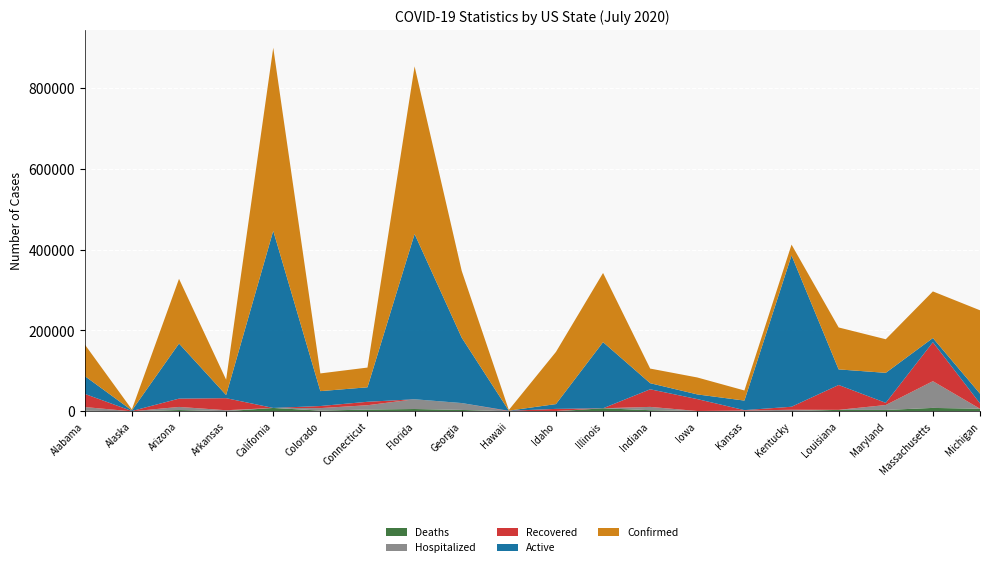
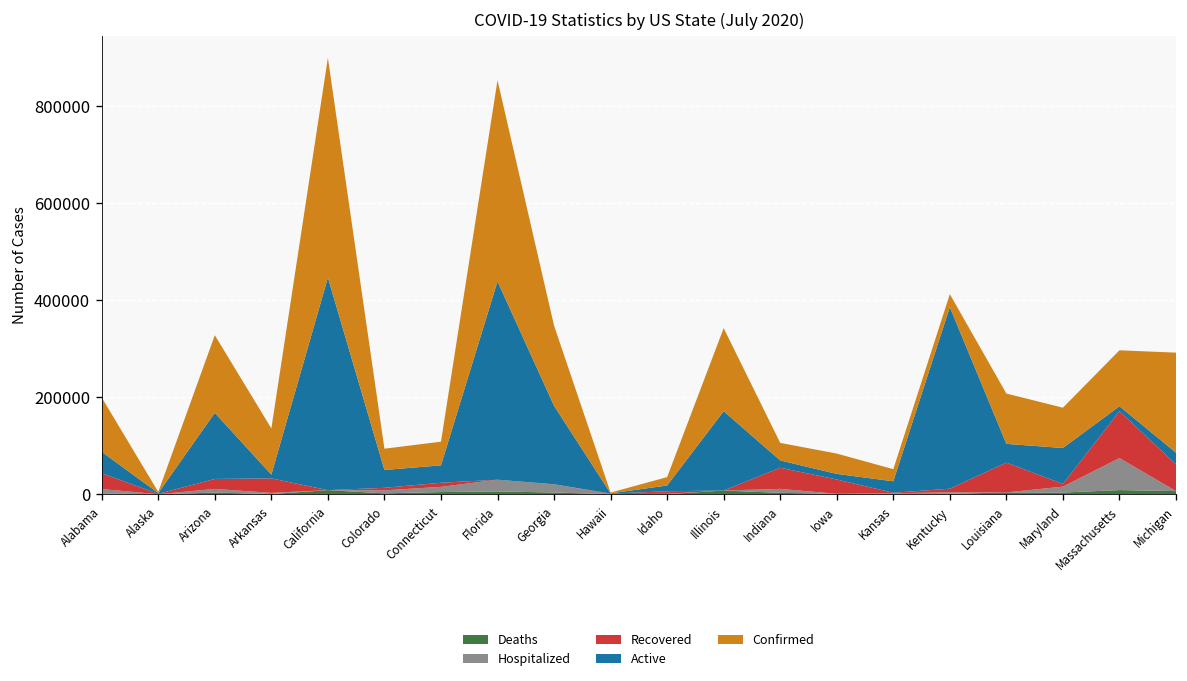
  {
    "Deaths": {
      "Massachusetts": 10000
    },
    "Hospitalized": {
      "Alabama": 10000,
      "Arizona": 10000,
      "Connecticut": 10000,
      "Indiana": 10000,
      "Massachusetts": 70000
    },
    "Recovered": {
      "Alabama": 30000,
      "Arizona": 20000,
      "Arkansas": 30000,
      "Connecticut": 10000,
      "Indiana": 40000,
      "Iowa": 30000,
      "Kentucky": 10000,
      "Louisiana": 60000,
      "Massachusetts": 100000,
-     "Michigan": 10000
+     "Michigan": 60000
    },
    "Active": {
      "Alabama": 40000,
      "Arizona": 140000,
      "Arkansas": 10000,
      "California": 440000,
      "Colorado": 40000,
      "Connecticut": 40000,
      "Florida": 410000,
      "Georgia": 160000,
      "Idaho": 10000,
      "Illinois": 160000,
      "Indiana": 20000,
      "Iowa": 10000,
      "Kansas": 20000,
      "Kentucky": 370000,
      "Louisiana": 40000,
      "Maryland": 70000,
      "Massachusetts": 10000,
      "Michigan": 20000
    },
    "Confirmed": {
-     "Alabama": 80000,
+     "Alabama": 110000,
      "Arizona": 160000,
-     "Arkansas": 40000,
+     "Arkansas": 100000,
      "California": 450000,
      "Colorado": 40000,
      "Connecticut": 50000,
      "Florida": 410000,
      "Georgia": 170000,
-     "Idaho": 130000,
+     "Idaho": 20000,
      "Illinois": 170000,
      "Indiana": 40000,
      "Iowa": 40000,
      "Kansas": 30000,
      "Kentucky": 30000,
      "Louisiana": 100000,
      "Maryland": 80000,
      "Massachusetts": 120000,
      "Michigan": 210000
    }
  }
